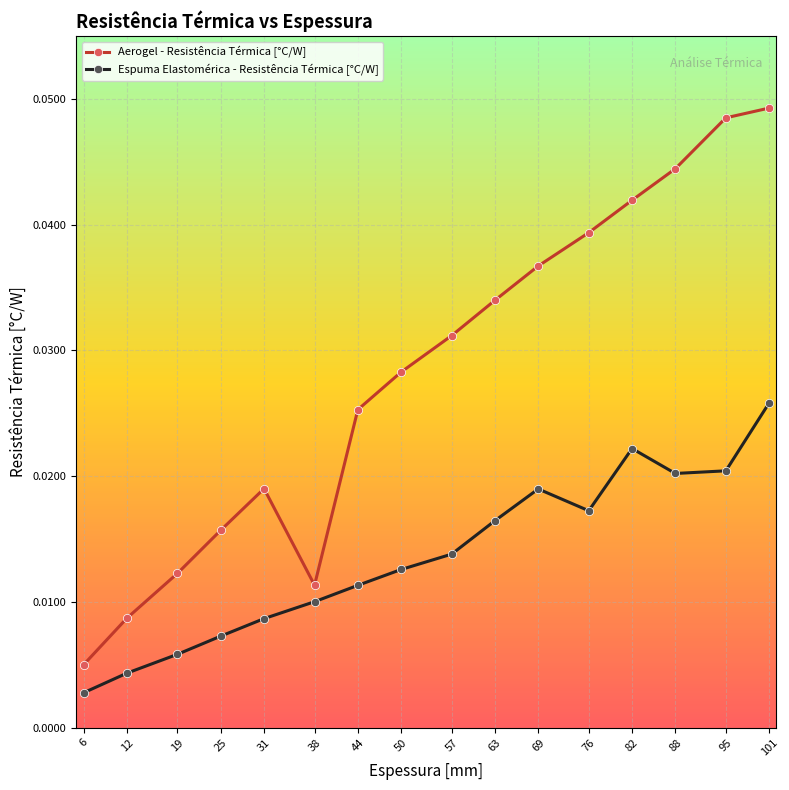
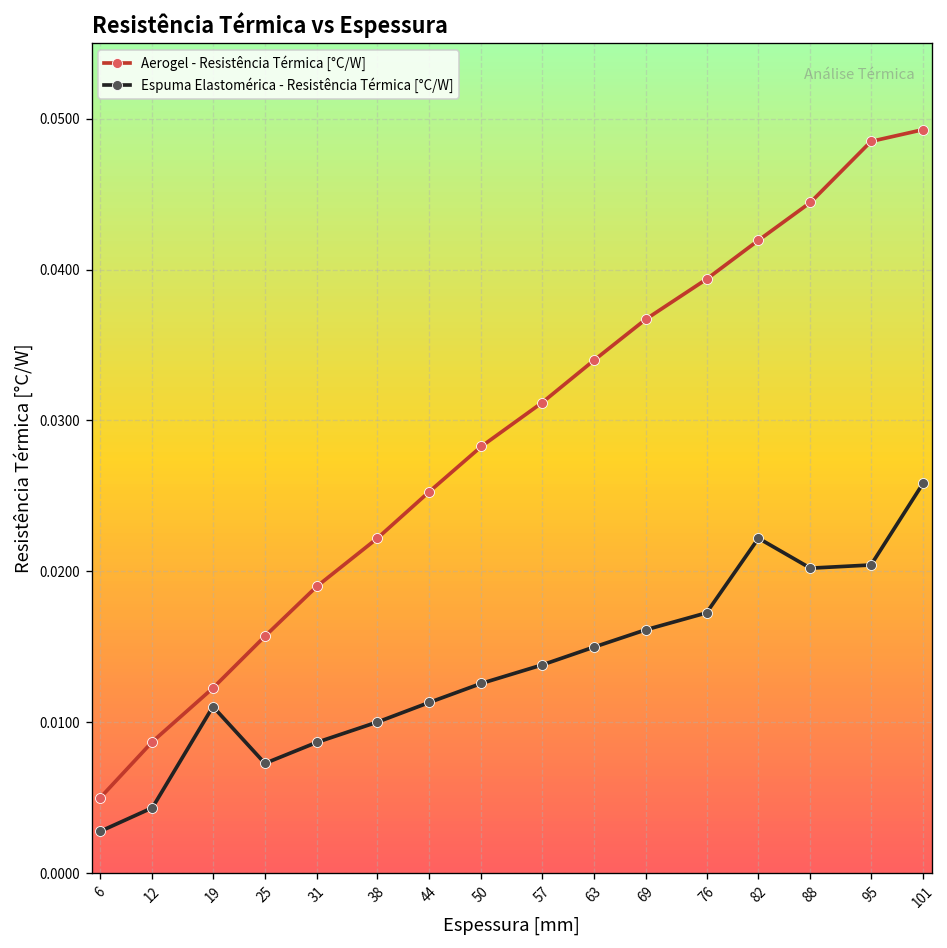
  {
    "Aerogel - Resistência Térmica [°C/W]": {
      "6": 0.0050,
      "12": 0.0087,
      "19": 0.0123,
      "25": 0.0157,
      "31": 0.0190,
-     "38": 0.0113,
+     "38": 0.0222,
      "44": 0.0253,
      "50": 0.0283,
      "57": 0.0312,
      "63": 0.0340,
      "69": 0.0367,
      "76": 0.0394,
      "82": 0.0419,
      "88": 0.0444,
      "95": 0.0485,
      "101": 0.0493
    },
    "Espuma Elastomérica - Resistência Térmica [°C/W]": {
      "6": 0.0028,
      "12": 0.0043,
-     "19": 0.0058,
+     "19": 0.0110,
      "25": 0.0073,
      "31": 0.0087,
      "38": 0.0100,
      "44": 0.0113,
      "50": 0.0126,
      "57": 0.0138,
-     "63": 0.0165,
-     "69": 0.0190,
+     "63": 0.0150,
+     "69": 0.0161,
      "76": 0.0172,
      "82": 0.0222,
      "88": 0.0202,
      "95": 0.0204,
      "101": 0.0258
    }
  }
